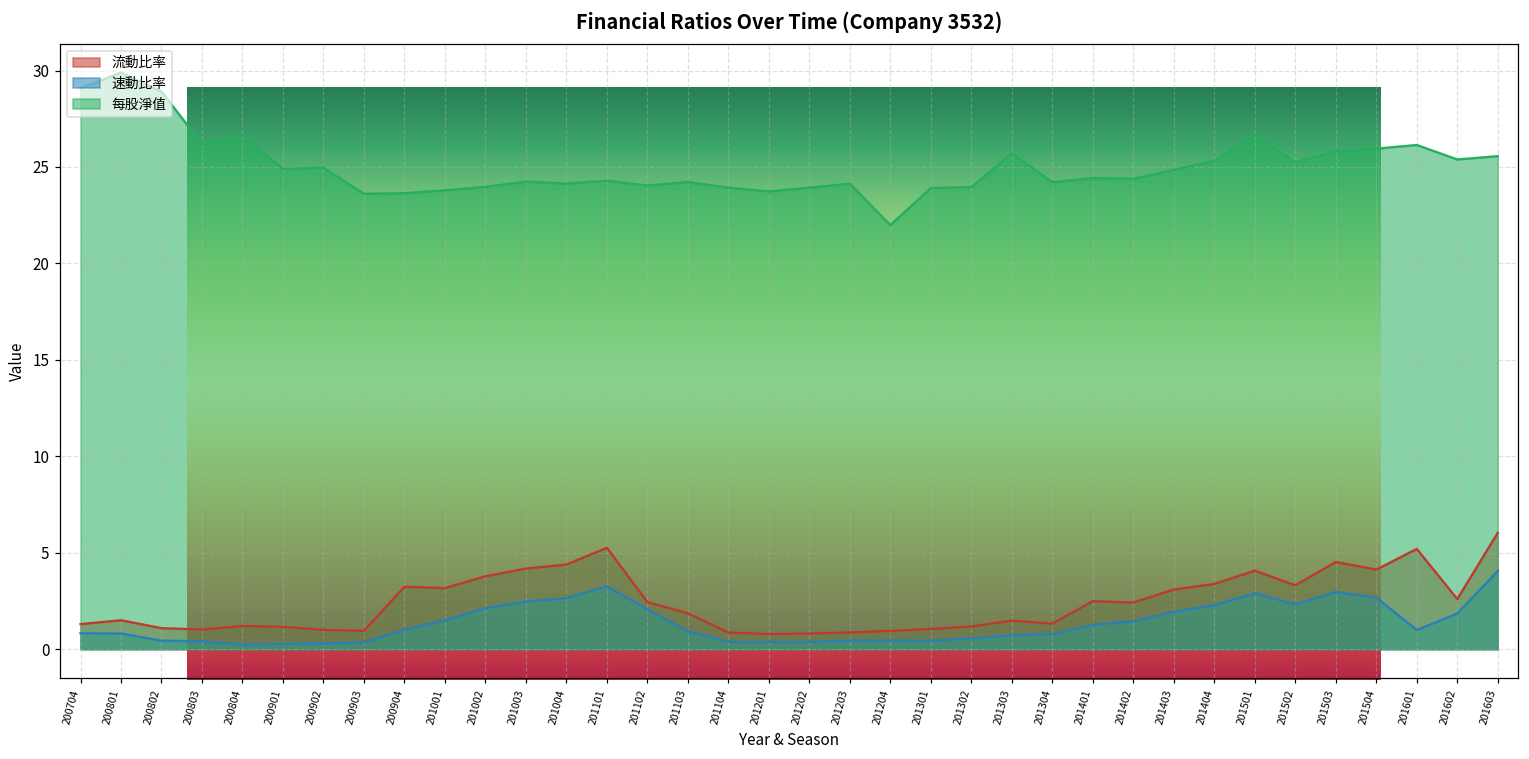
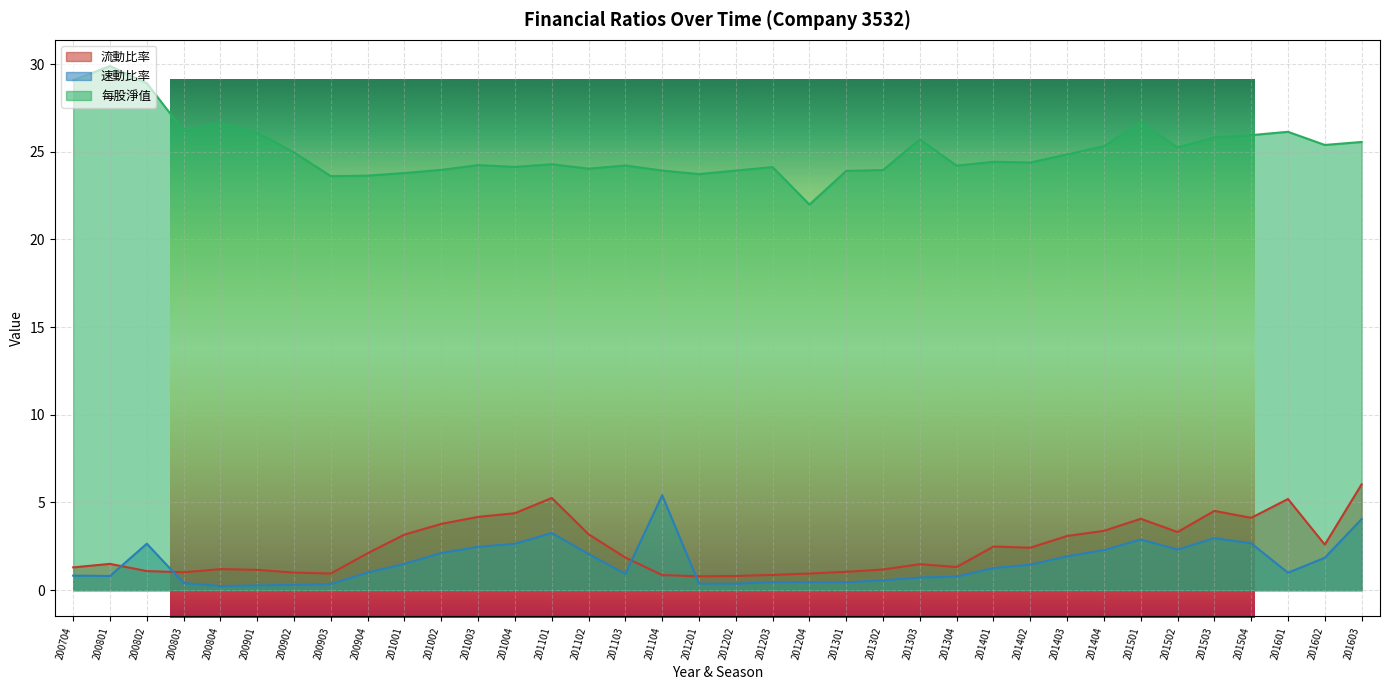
  {
    "流動比率": {
      "200704": 1.3,
      "200801": 1.5,
      "200802": 1.1,
      "200803": 1.0,
      "200804": 1.2,
      "200901": 1.2,
      "200902": 1.0,
      "200903": 1.0,
-     "200904": 3.2,
+     "200904": 2.1,
      "201001": 3.2,
      "201002": 3.8,
      "201003": 4.2,
      "201004": 4.4,
      "201101": 5.3,
-     "201102": 2.4,
+     "201102": 3.2,
      "201103": 1.9,
      "201104": 0.9,
      "201201": 0.8,
      "201202": 0.8,
      "201203": 0.9,
      "201204": 0.9,
      "201301": 1.0,
      "201302": 1.2,
      "201303": 1.5,
      "201304": 1.3,
      "201401": 2.5,
      "201402": 2.4,
      "201403": 3.1,
      "201404": 3.4,
      "201501": 4.1,
      "201502": 3.3,
      "201503": 4.5,
      "201504": 4.1,
      "201601": 5.2,
      "201602": 2.6,
      "201603": 6.0
    },
    "速動比率": {
      "200704": 0.8,
      "200801": 0.8,
-     "200802": 0.4,
+     "200802": 2.7,
      "200803": 0.4,
      "200804": 0.2,
      "200901": 0.3,
      "200902": 0.3,
      "200903": 0.4,
      "200904": 1.0,
      "201001": 1.5,
      "201002": 2.1,
      "201003": 2.5,
      "201004": 2.6,
      "201101": 3.3,
      "201102": 2.1,
      "201103": 0.9,
-     "201104": 0.4,
+     "201104": 5.4,
      "201201": 0.4,
      "201202": 0.4,
      "201203": 0.5,
      "201204": 0.4,
      "201301": 0.4,
      "201302": 0.6,
      "201303": 0.7,
      "201304": 0.8,
      "201401": 1.3,
      "201402": 1.5,
      "201403": 1.9,
      "201404": 2.3,
      "201501": 2.9,
      "201502": 2.3,
      "201503": 3.0,
      "201504": 2.7,
      "201601": 1.0,
      "201602": 1.9,
      "201603": 4.1
    },
    "每股淨值": {
      "200803": 26.2,
      "200804": 26.6,
-     "200901": 24.9,
+     "200901": 26.1,
      "200902": 25.0,
      "200903": 23.6,
      "200904": 23.6,
      "201001": 23.8,
      "201002": 24.0,
      "201003": 24.2,
      "201004": 24.1,
      "201101": 24.3,
      "201102": 24.0,
      "201103": 24.2,
      "201104": 23.9,
      "201201": 23.7,
      "201202": 23.9,
      "201203": 24.1,
      "201204": 22.0,
      "201301": 23.9,
      "201302": 24.0,
      "201303": 25.7,
      "201304": 24.2,
      "201401": 24.4,
      "201402": 24.4,
      "201403": 24.9,
      "201404": 25.3,
      "201501": 26.7,
      "201502": 25.3,
      "201503": 25.8,
      "201504": 26.0,
      "201601": 26.1,
      "201602": 25.4,
      "201603": 25.6
    }
  }
